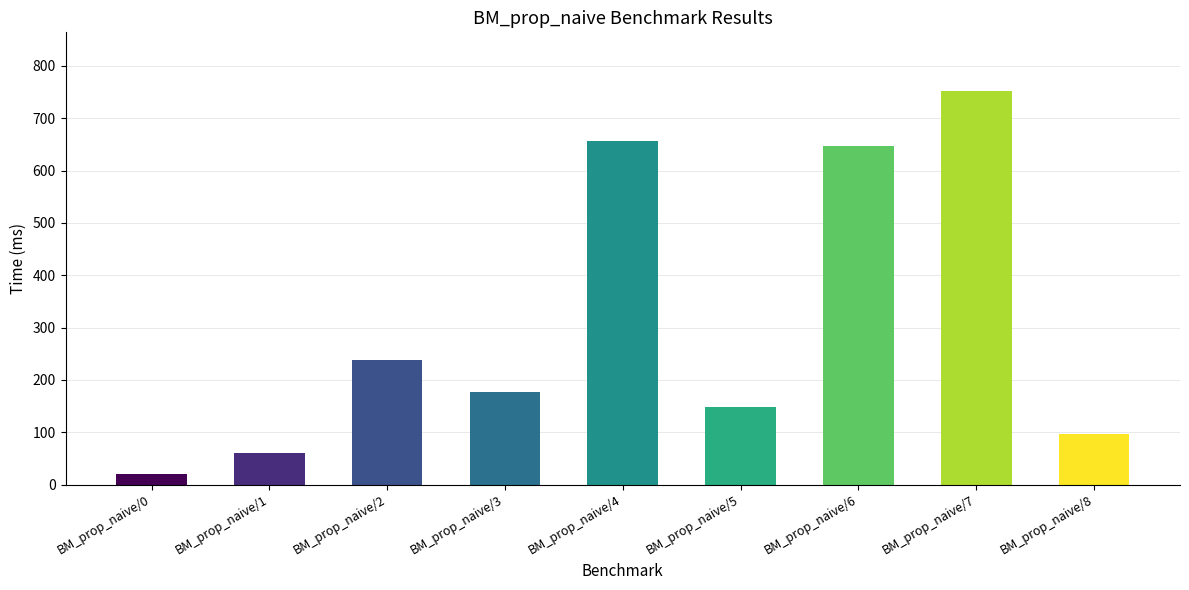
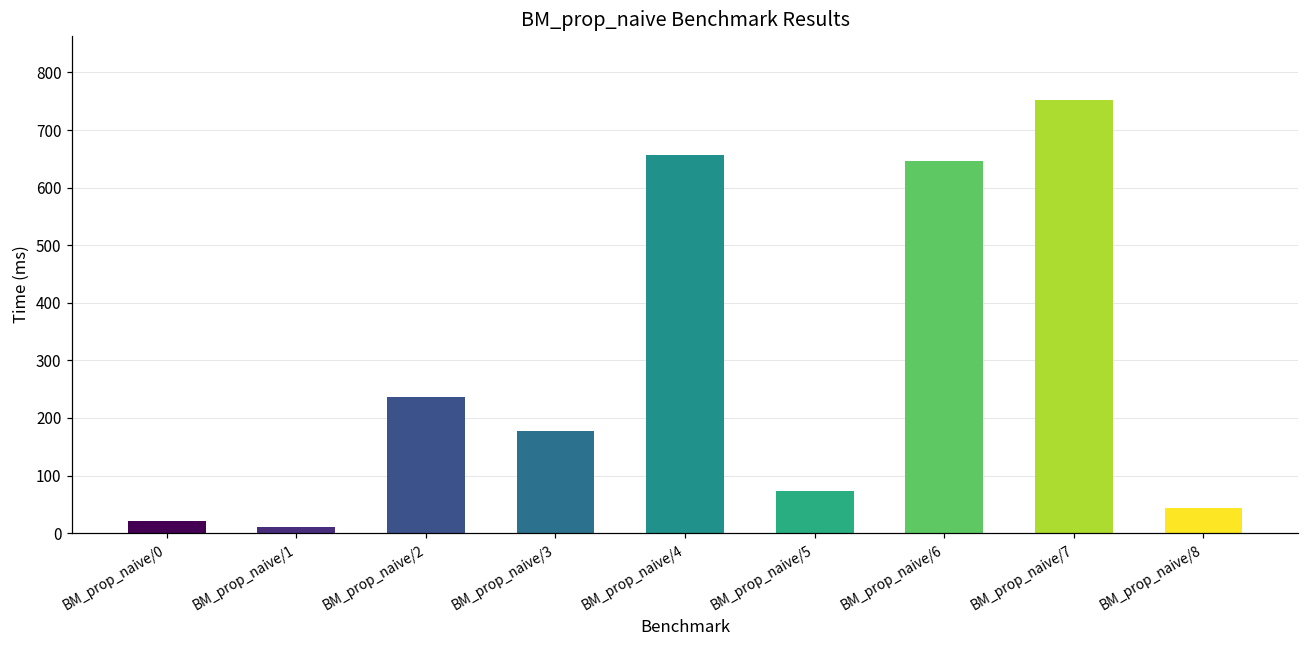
  {
    "BM_prop_naive/0": 20,
-   "BM_prop_naive/1": 60,
+   "BM_prop_naive/1": 10,
    "BM_prop_naive/2": 240,
    "BM_prop_naive/3": 180,
    "BM_prop_naive/4": 660,
-   "BM_prop_naive/5": 150,
+   "BM_prop_naive/5": 70,
    "BM_prop_naive/6": 650,
    "BM_prop_naive/7": 750,
-   "BM_prop_naive/8": 100
+   "BM_prop_naive/8": 40
  }
